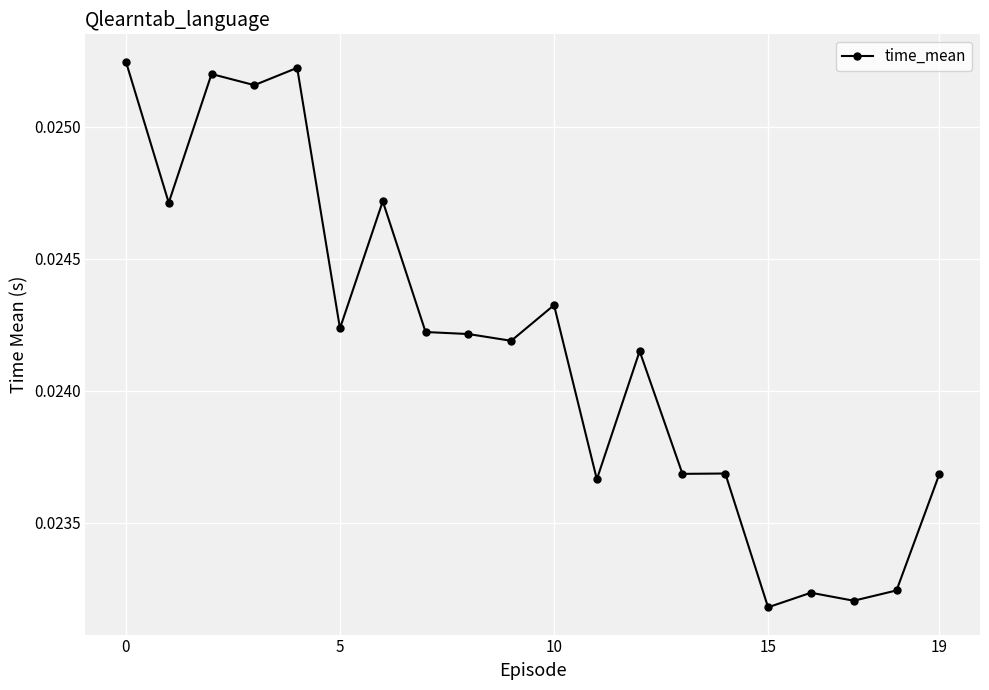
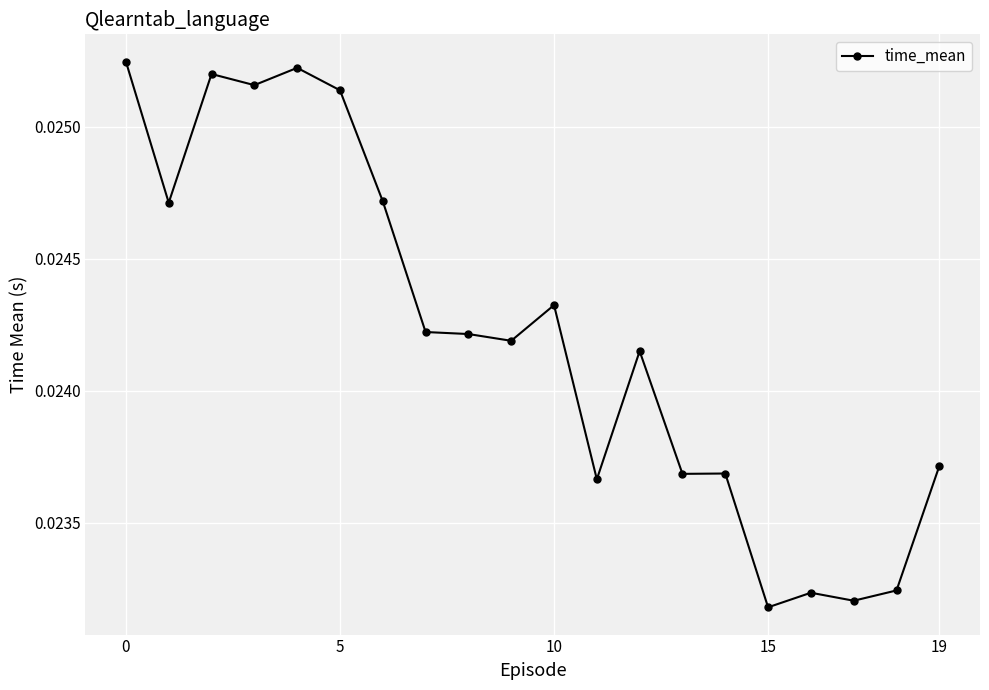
  {
    "0": 0.02525,
-   "5": 0.02424,
+   "5": 0.02514,
    "10": 0.02432,
    "15": 0.02318,
-   "19": 0.02368
+   "19": 0.02371
  }
